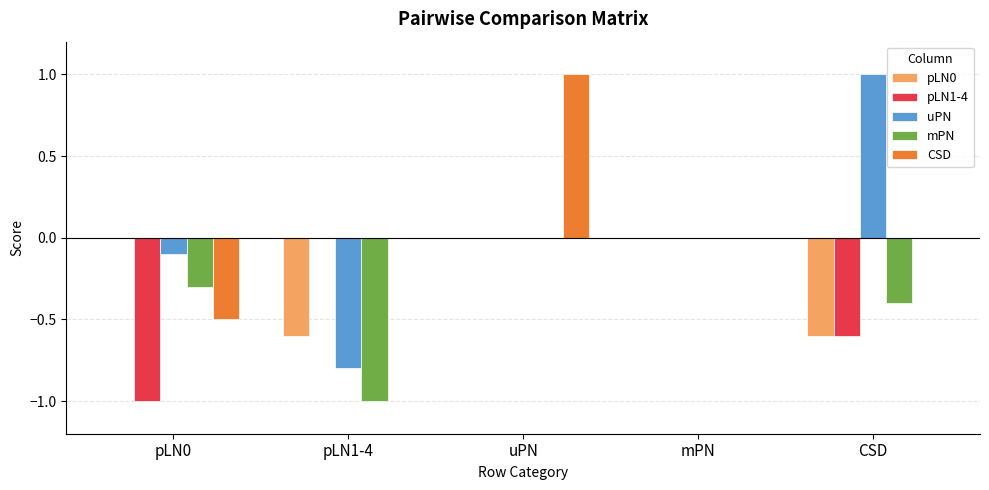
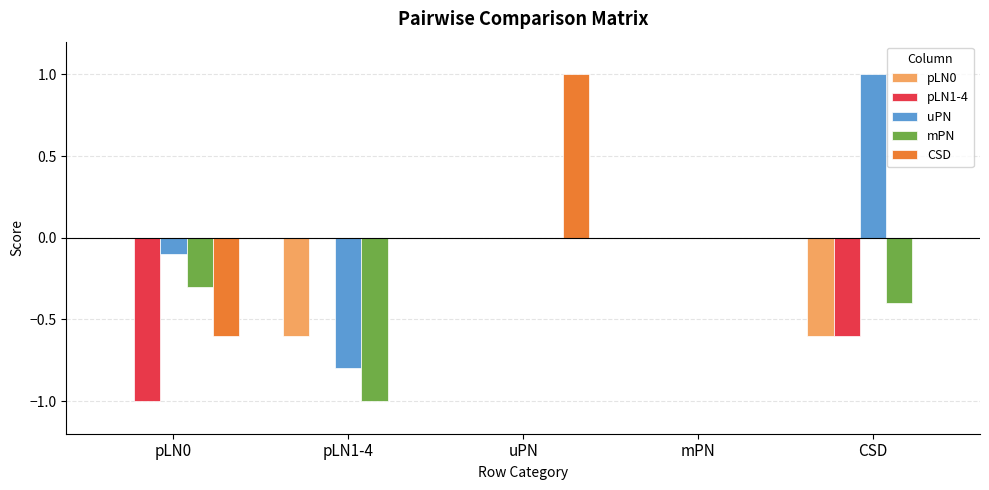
  {
    "pLN0": {
      "pLN0": 0.0,
      "pLN1-4": -0.6,
      "uPN": 0.0,
      "mPN": 0.0,
      "CSD": -0.6
    },
    "pLN1-4": {
      "pLN0": -1.0,
      "pLN1-4": 0.0,
      "uPN": 0.0,
      "mPN": 0.0,
      "CSD": -0.6
    },
    "uPN": {
      "pLN0": -0.1,
      "pLN1-4": -0.8,
      "uPN": 0.0,
      "mPN": 0.0,
      "CSD": 1.0
    },
    "mPN": {
      "pLN0": -0.3,
      "pLN1-4": -1.0,
      "uPN": 0.0,
      "mPN": 0.0,
      "CSD": -0.4
    },
    "CSD": {
-     "pLN0": -0.5,
+     "pLN0": -0.6,
      "pLN1-4": 0.0,
      "uPN": 1.0,
      "mPN": 0.0,
      "CSD": 0.0
    }
  }
